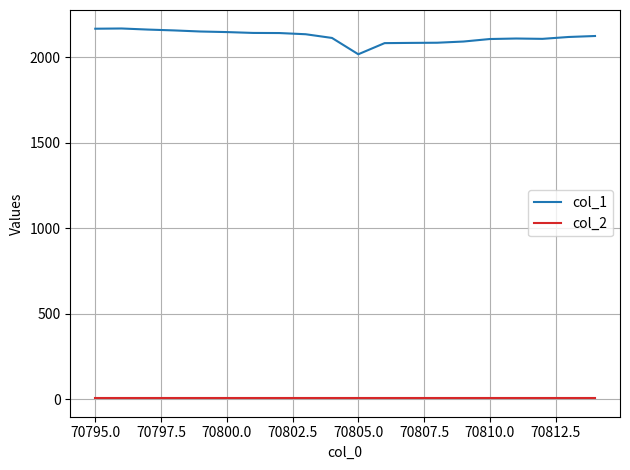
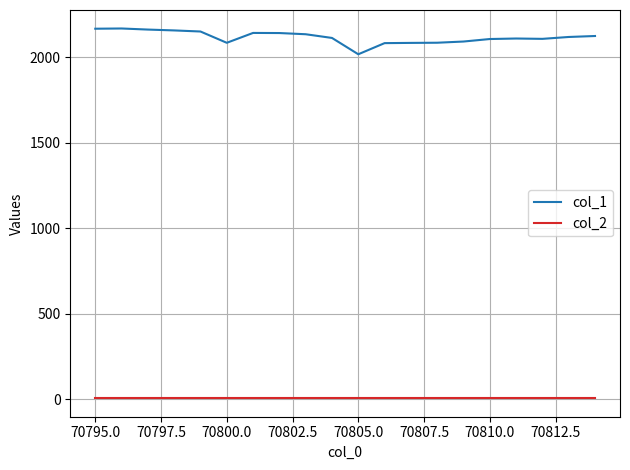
  {
    "col_1": {
      "70795.0": 2170,
-     "70800.0": 2150,
+     "70800.0": 2080,
      "70805.0": 2020,
      "70810.0": 2110
    },
    "col_2": {
      "70795.0": 10,
      "70800.0": 10,
      "70805.0": 10,
      "70810.0": 10
    }
  }
